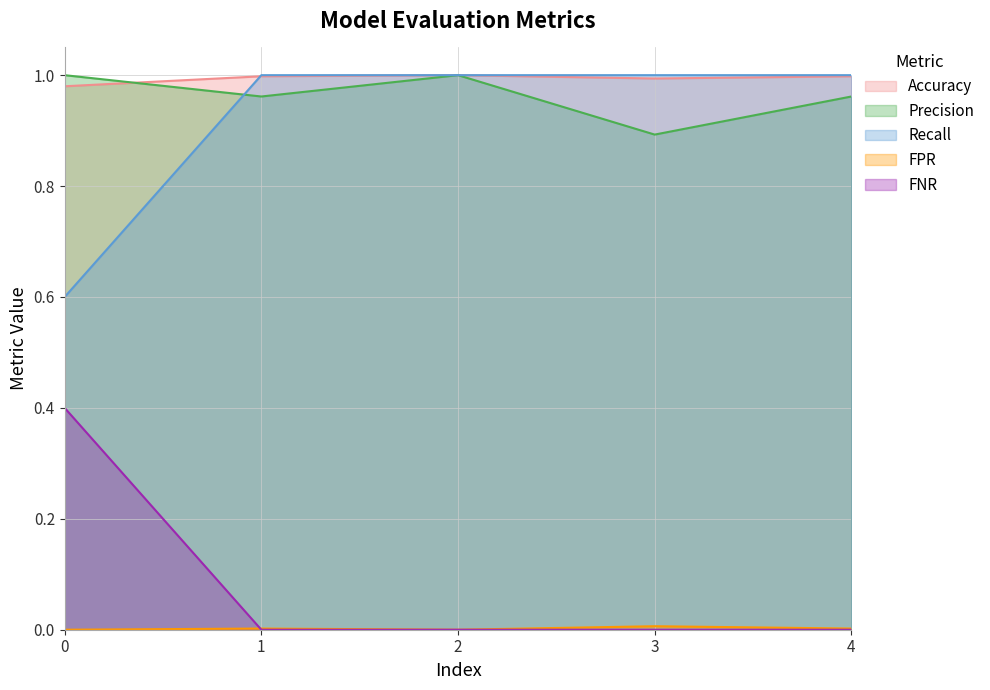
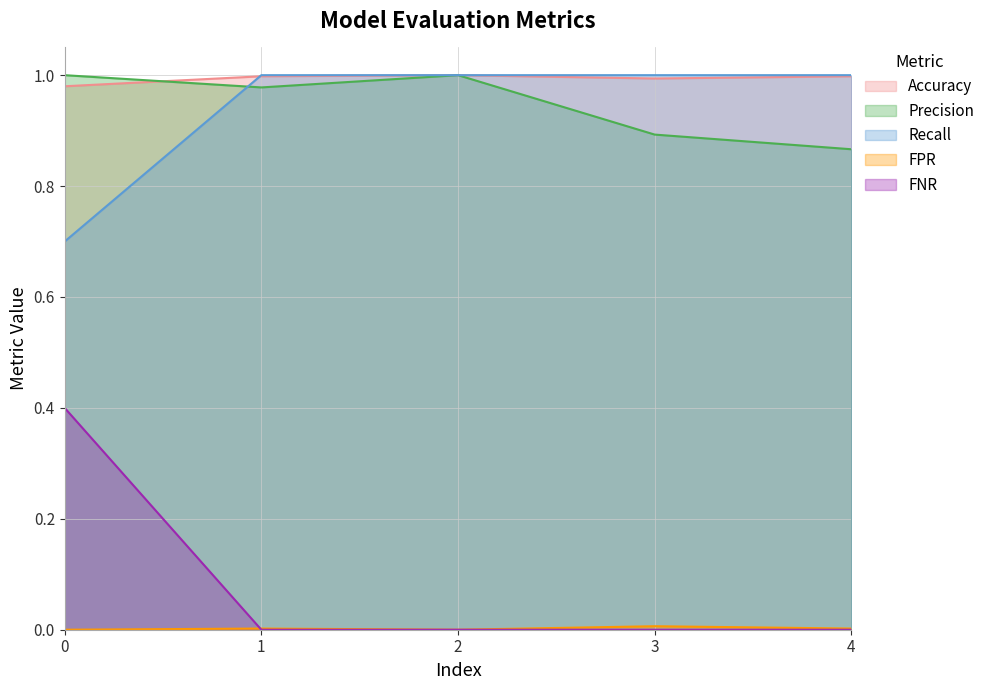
  {
    "Accuracy": {
      "0": 0.98,
      "3": 0.99
    },
    "Precision": {
      "0": 1.00,
-     "1": 0.96,
+     "1": 0.98,
      "3": 0.89,
-     "4": 0.96
+     "4": 0.87
    },
    "Recall": {
-     "0": 0.6,
+     "0": 0.7,
      "3": 1.0
    },
    "FPR": {
      "0": 0.00,
      "3": 0.01
    },
    "FNR": {
      "0": 0.40,
      "3": 0.00
    }
  }
